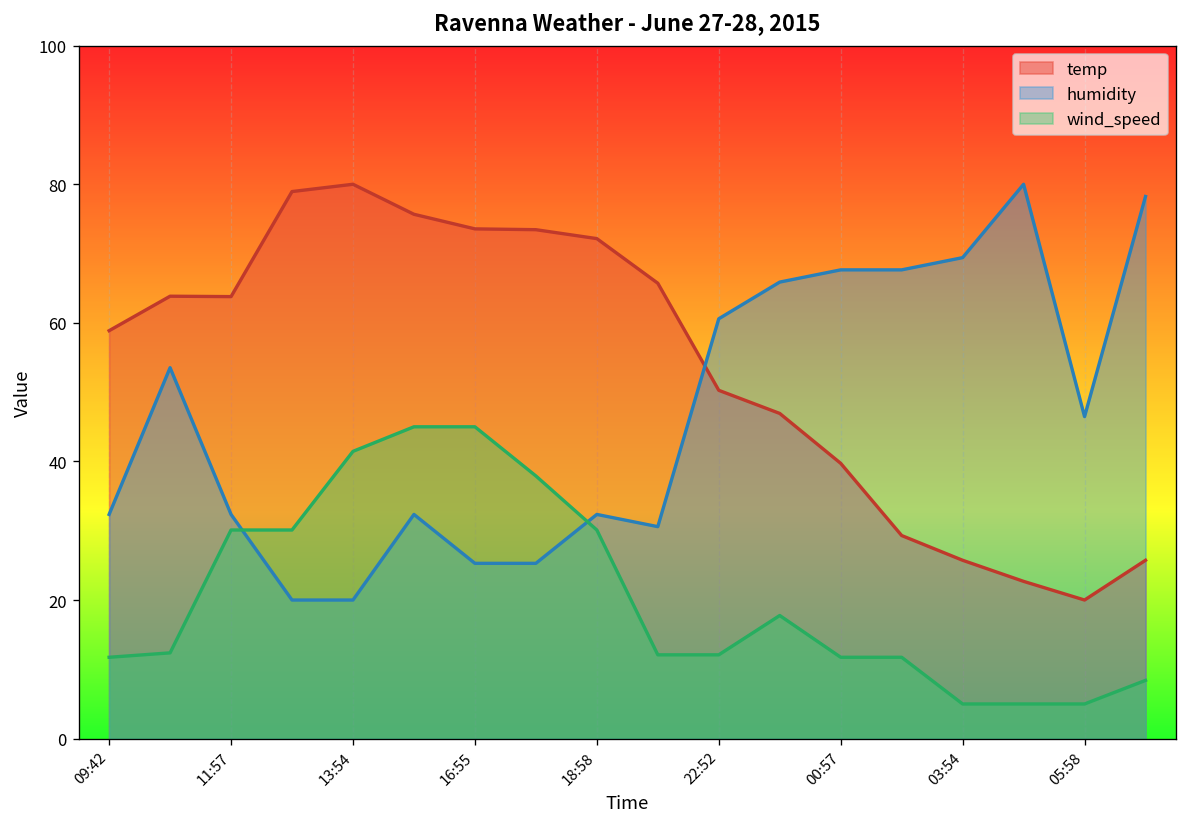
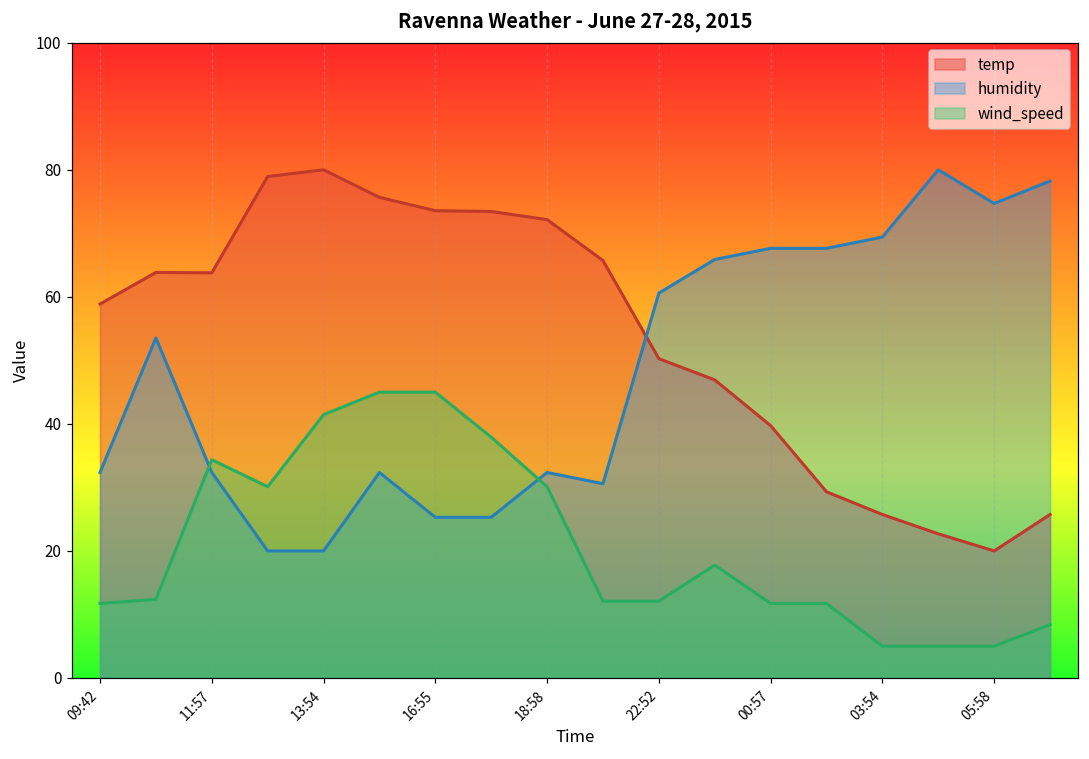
  {
    "temp": {
      "09:42": 59,
      "11:57": 64,
      "13:54": 80,
      "16:55": 74,
      "18:58": 72,
      "22:52": 50,
      "00:57": 40,
      "03:54": 26,
      "05:58": 20
    },
    "humidity": {
      "09:42": 32,
      "11:57": 32,
      "13:54": 20,
      "16:55": 25,
      "18:58": 32,
      "22:52": 61,
      "00:57": 68,
      "03:54": 69,
-     "05:58": 46
+     "05:58": 75
    },
    "wind_speed": {
      "09:42": 12,
-     "11:57": 30,
+     "11:57": 34,
      "13:54": 41,
      "16:55": 45,
      "18:58": 30,
      "22:52": 12,
      "00:57": 12,
      "03:54": 5,
      "05:58": 5
    }
  }
